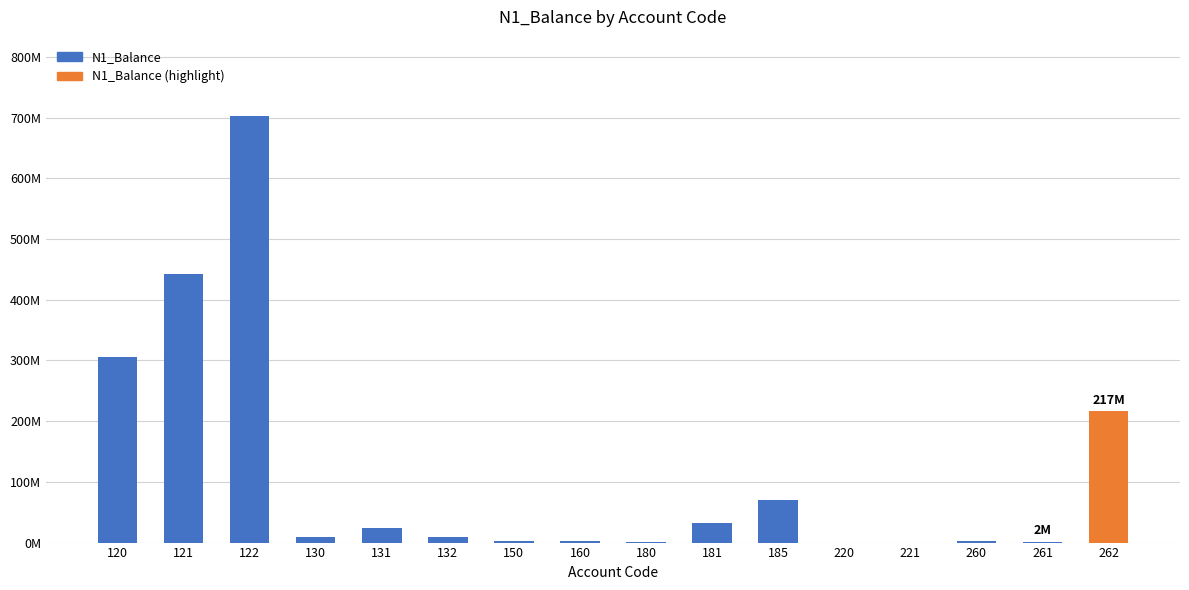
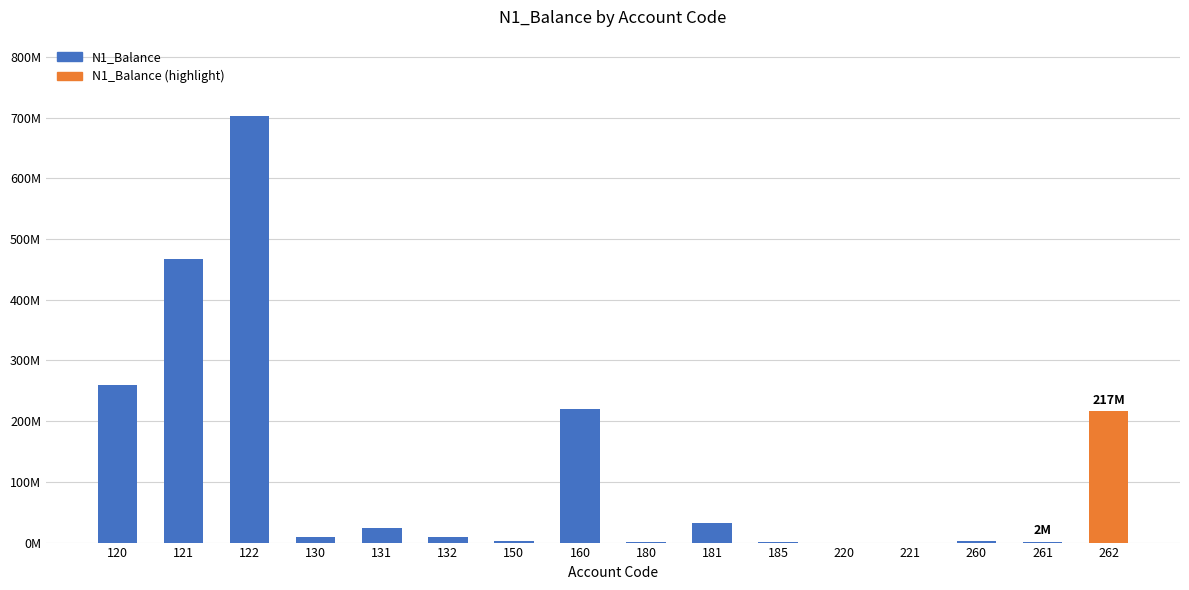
  {
-   "120": 310000000,
-   "121": 440000000,
+   "120": 260000000,
+   "121": 470000000,
    "122": 700000000,
    "130": 10000000,
    "131": 20000000,
    "132": 10000000,
-   "160": 0,
+   "160": 220000000,
    "181": 30000000,
-   "185": 70000000
+   "185": 0
  }
